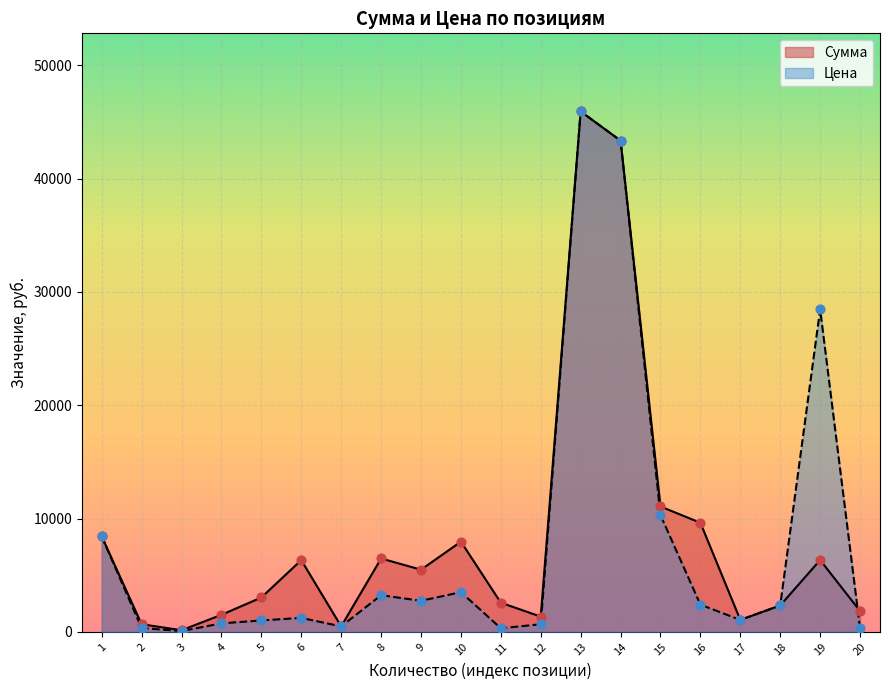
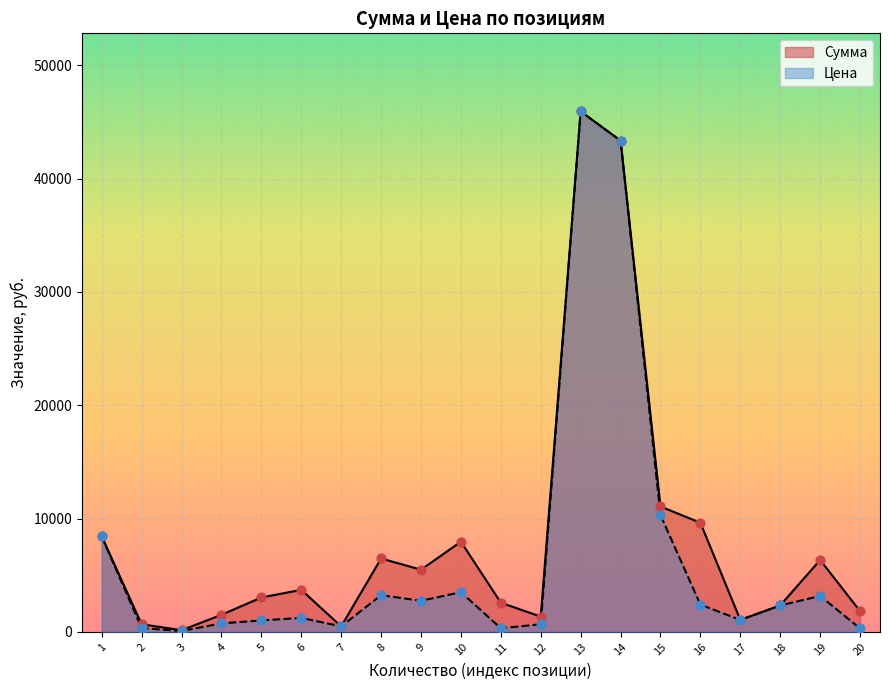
  {
    "Сумма": {
      "2": 700,
      "4": 1500,
      "5": 3000,
-     "6": 6300,
+     "6": 3700,
      "8": 6500,
      "9": 5500,
      "10": 8000,
      "11": 2600,
      "12": 1300,
      "15": 11100,
      "16": 9600,
      "19": 6300,
      "20": 1800
    },
    "Цена": {
      "2": 300,
      "4": 800,
      "5": 1000,
      "6": 1200,
      "8": 3200,
      "9": 2700,
      "10": 3500,
      "11": 300,
      "12": 700,
      "15": 10300,
      "16": 2400,
-     "19": 28500,
+     "19": 3200,
      "20": 300
    }
  }
